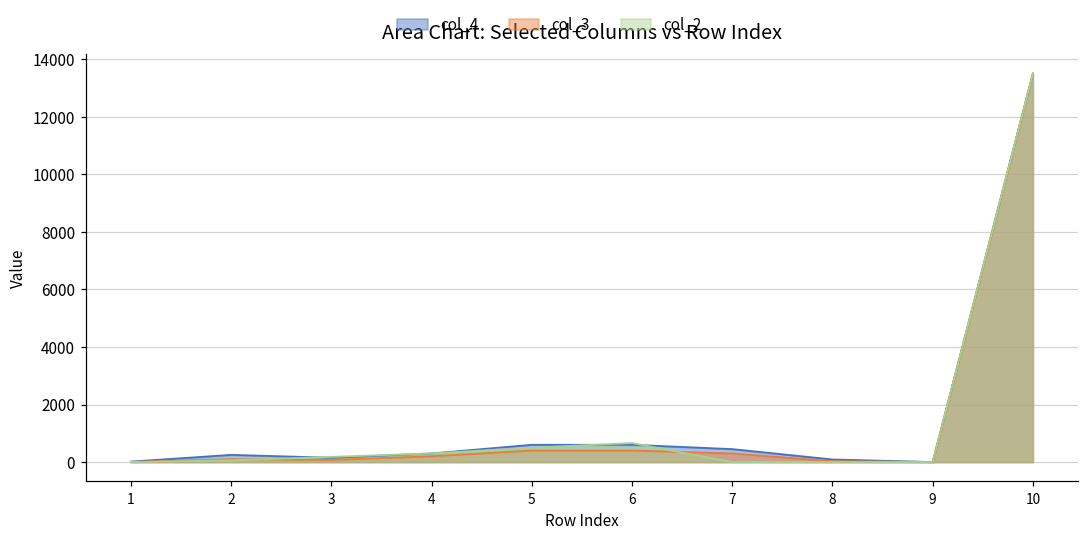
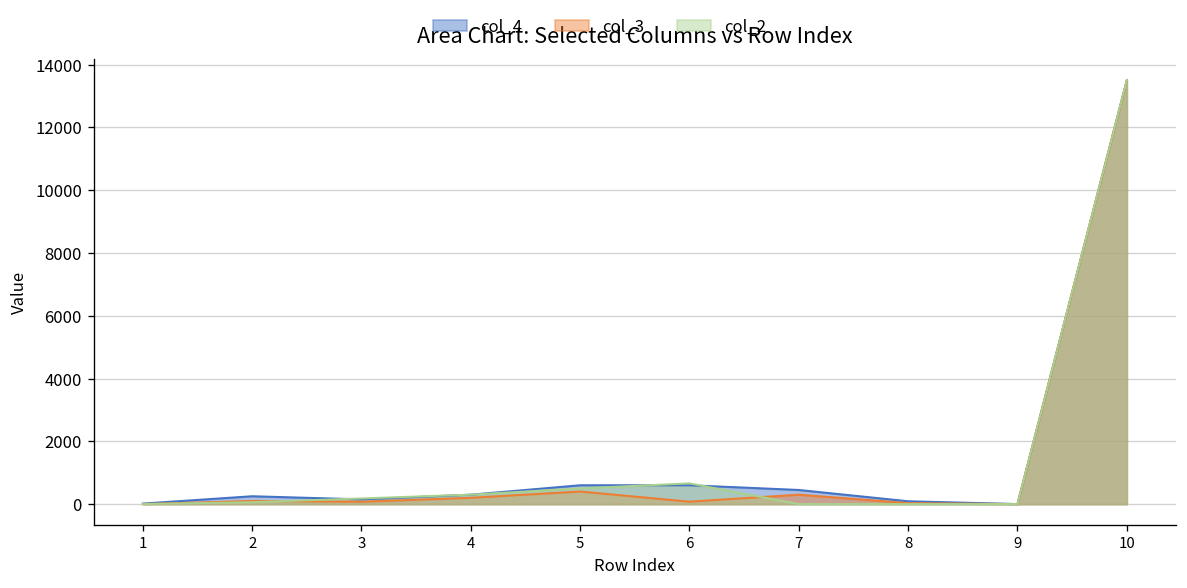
  {
    "col_4": {
      "2": 300,
      "5": 600,
      "7": 500
    },
    "col_3": {
      "4": 200,
      "5": 400,
-     "6": 400,
+     "6": 100,
      "7": 300
    },
    "col_2": {
      "5": 500,
      "7": 0
    }
  }
